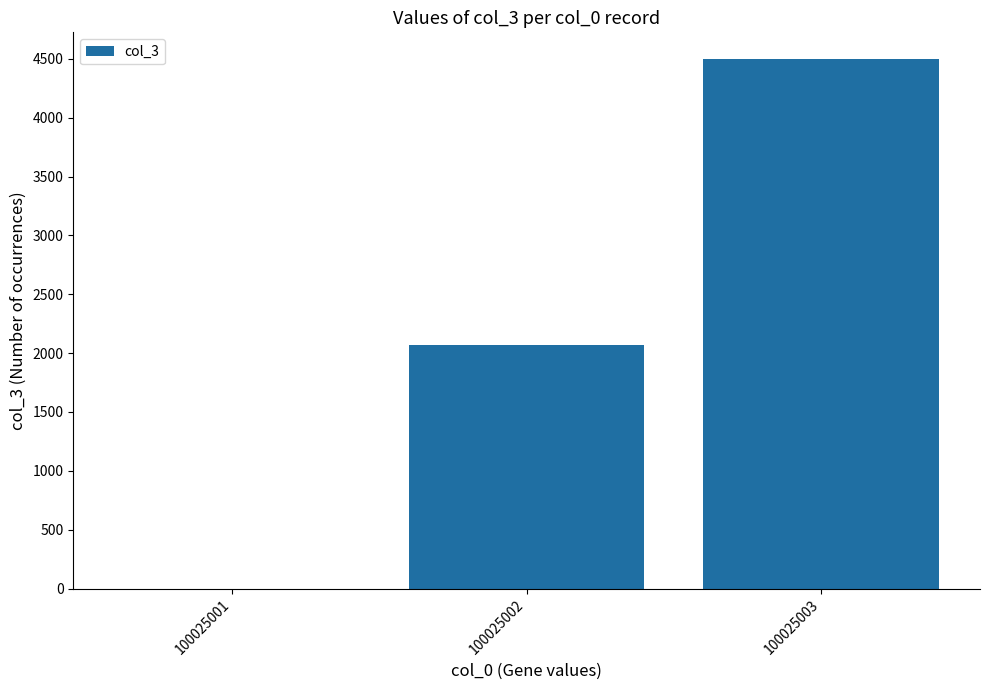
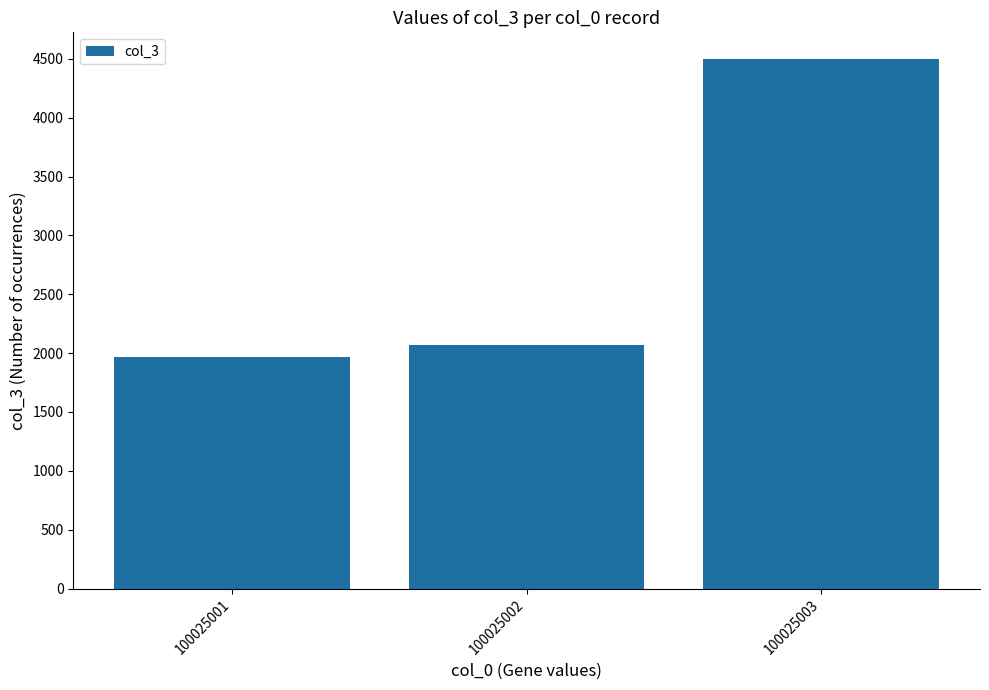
  {
-   "100025001": 0,
+   "100025001": 1960,
    "100025002": 2070,
    "100025003": 4500
  }
